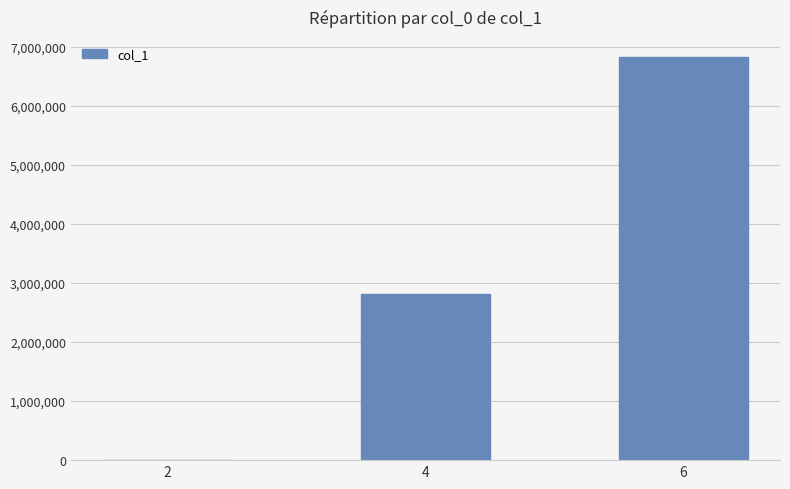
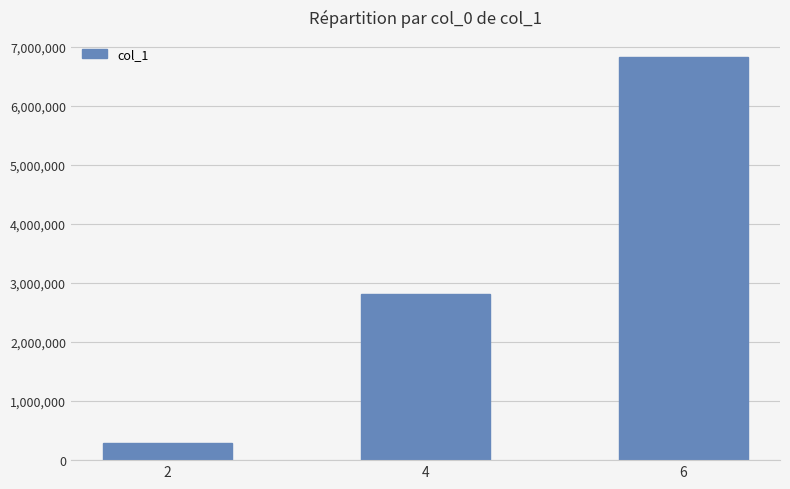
  {
-   "2": "0",
+   "2": "300,000",
    "4": "2,800,000",
    "6": "6,800,000"
  }
